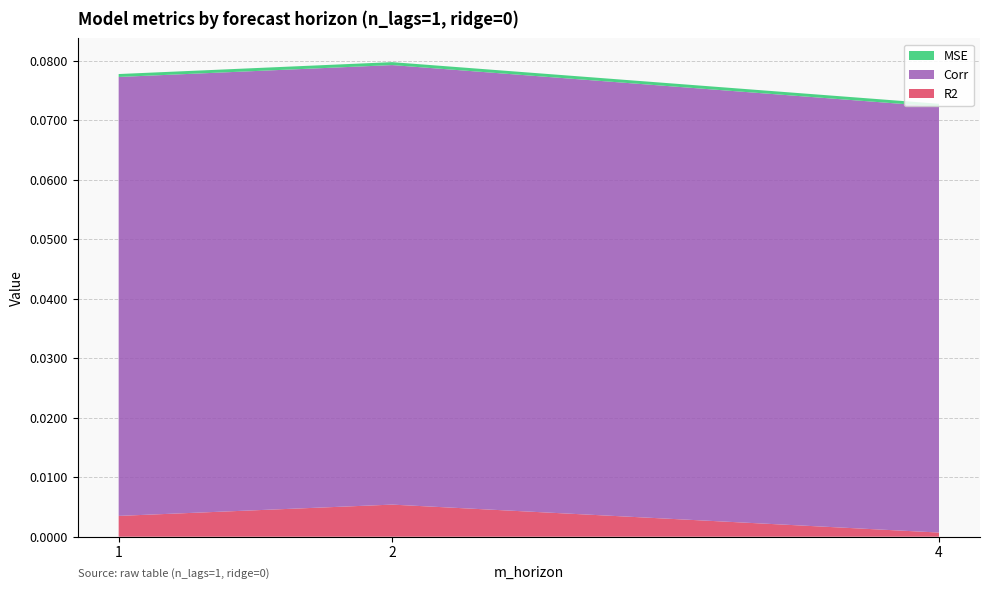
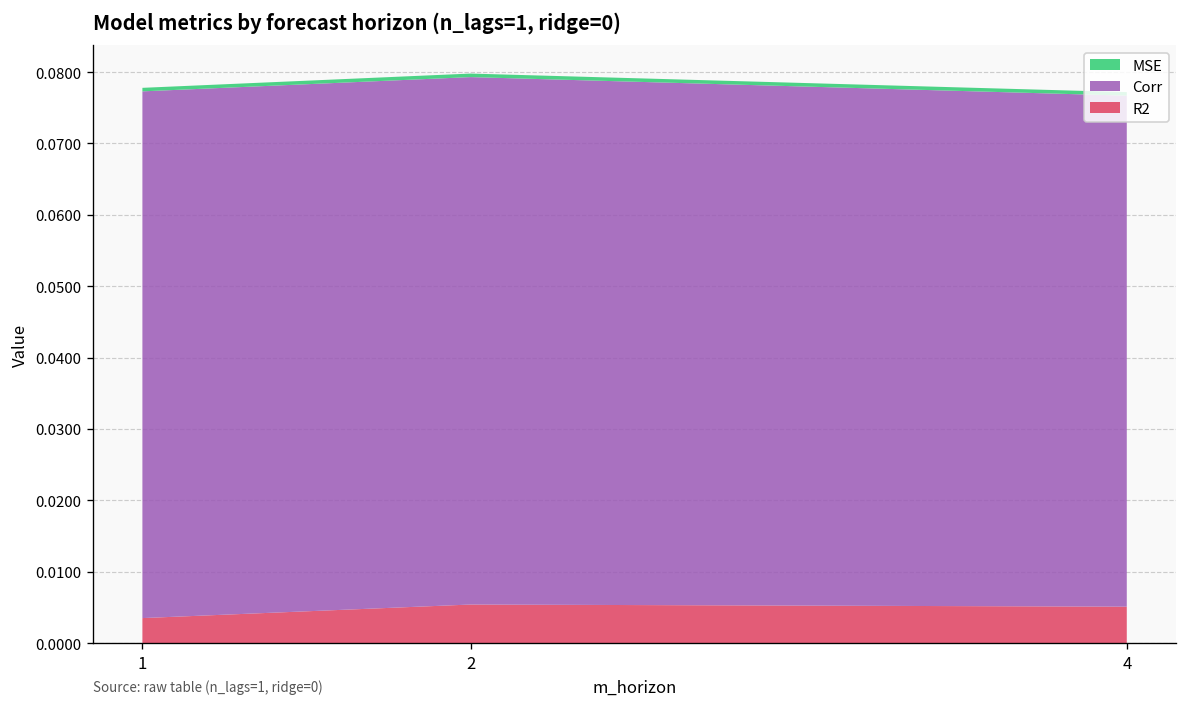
  {
    "R2": {
      "1": 0.004,
      "2": 0.005,
-     "4": 0.001
+     "4": 0.005
    },
    "Corr": {
      "1": 0.074,
      "2": 0.074
    },
    "MSE": {
      "1": 0.000,
      "2": 0.000
    }
  }
